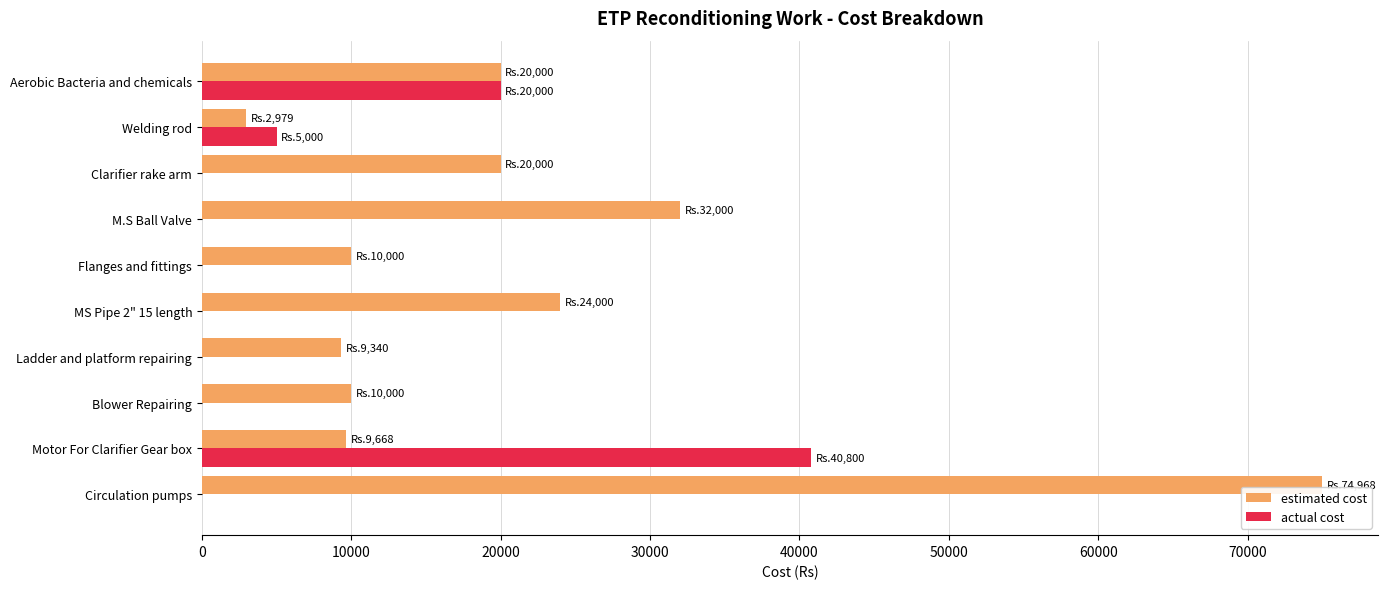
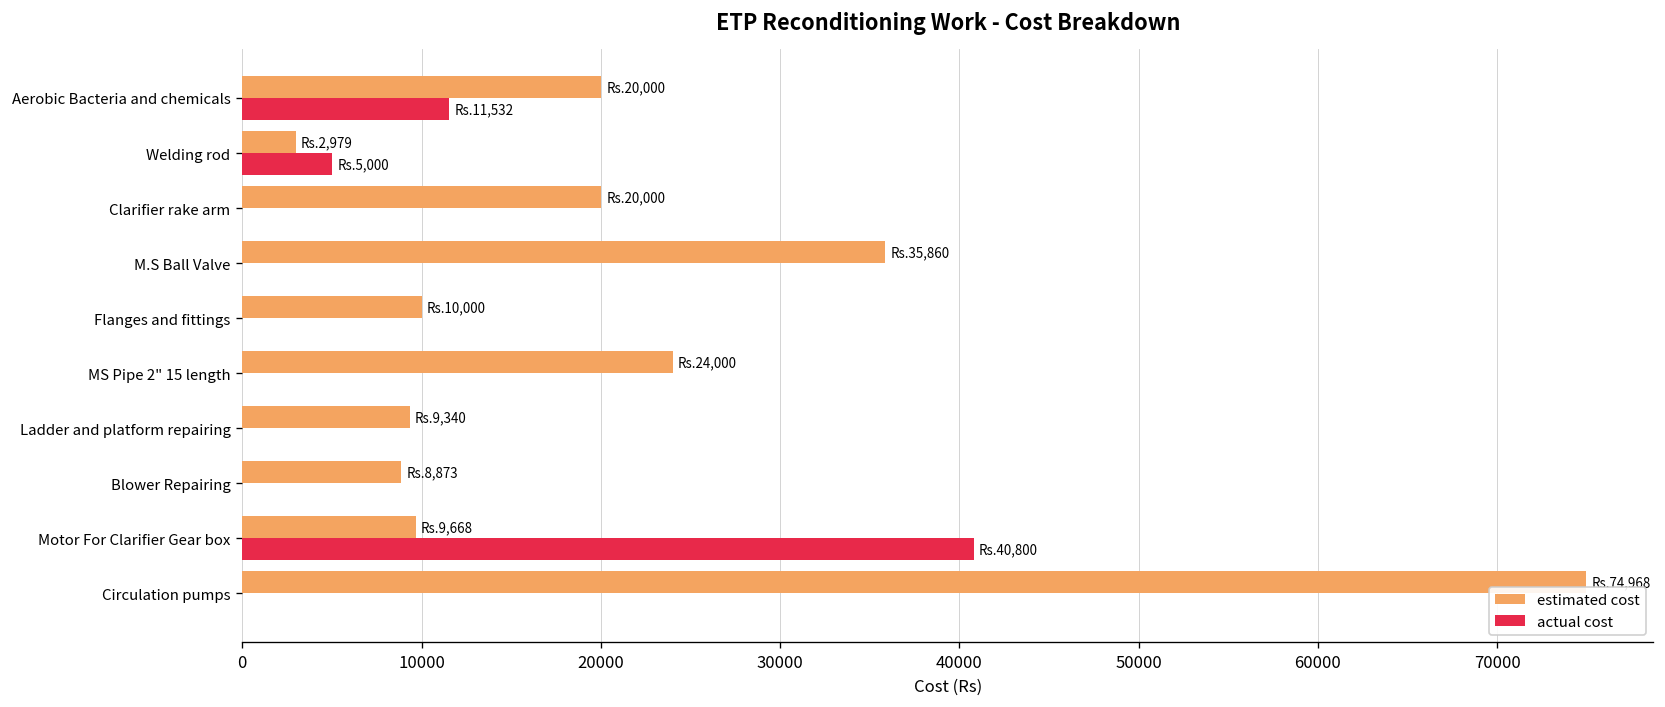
  {
    "estimated cost": {
      "Aerobic Bacteria and chemicals": "20,000",
      "Welding rod": "2,979",
      "Clarifier rake arm": "20,000",
-     "M.S Ball Valve": "32,000",
+     "M.S Ball Valve": "35,860",
      "Flanges and fittings": "10,000",
      "MS Pipe 2\" 15 length": "24,000",
      "Ladder and platform repairing": "9,340",
-     "Blower Repairing": "10,000",
+     "Blower Repairing": "8,873",
      "Motor For Clarifier Gear box": "9,668"
    },
    "actual cost": {
-     "Aerobic Bacteria and chemicals": "20,000",
+     "Aerobic Bacteria and chemicals": "11,532",
      "Welding rod": "5,000",
      "Motor For Clarifier Gear box": "40,800"
    }
  }
